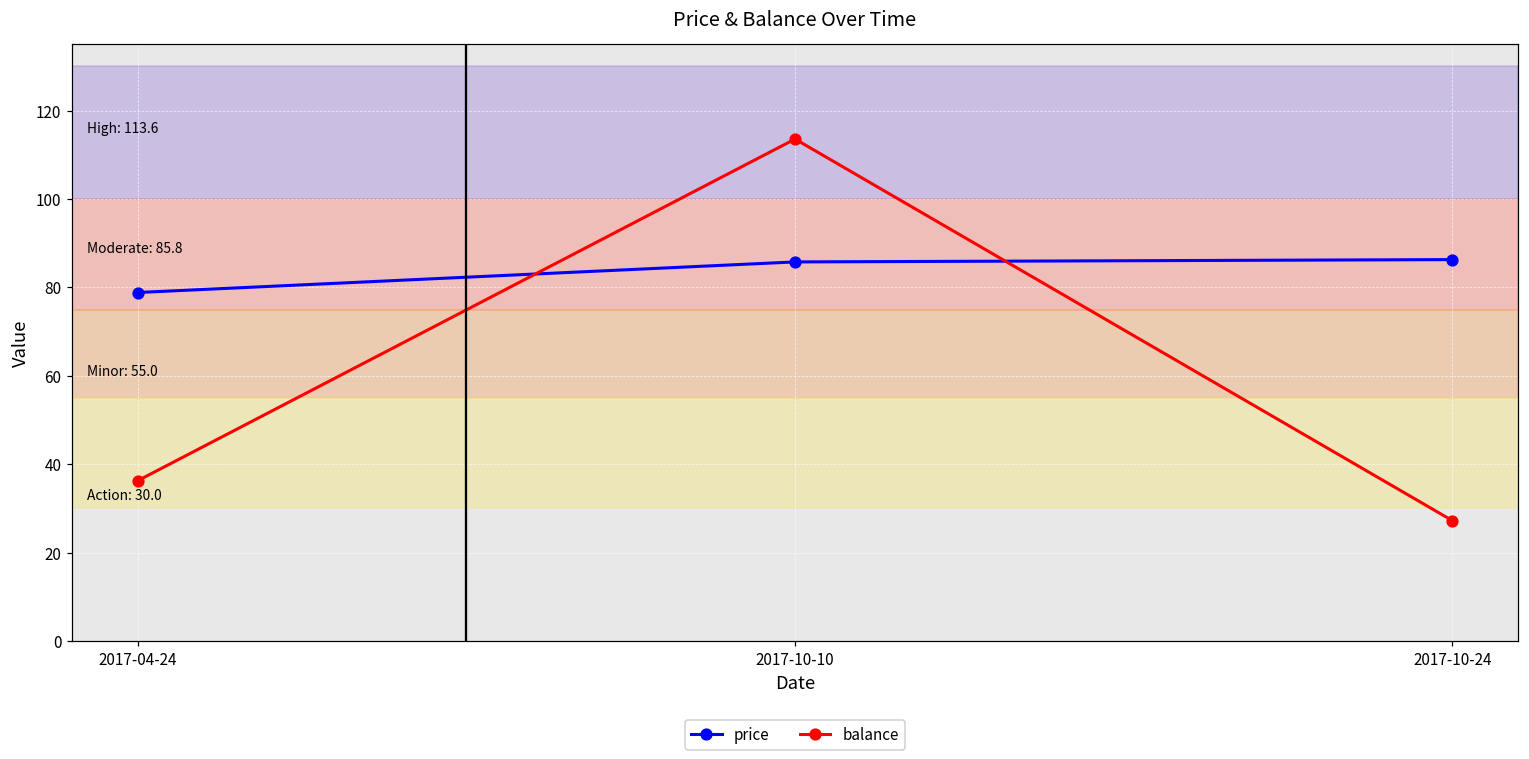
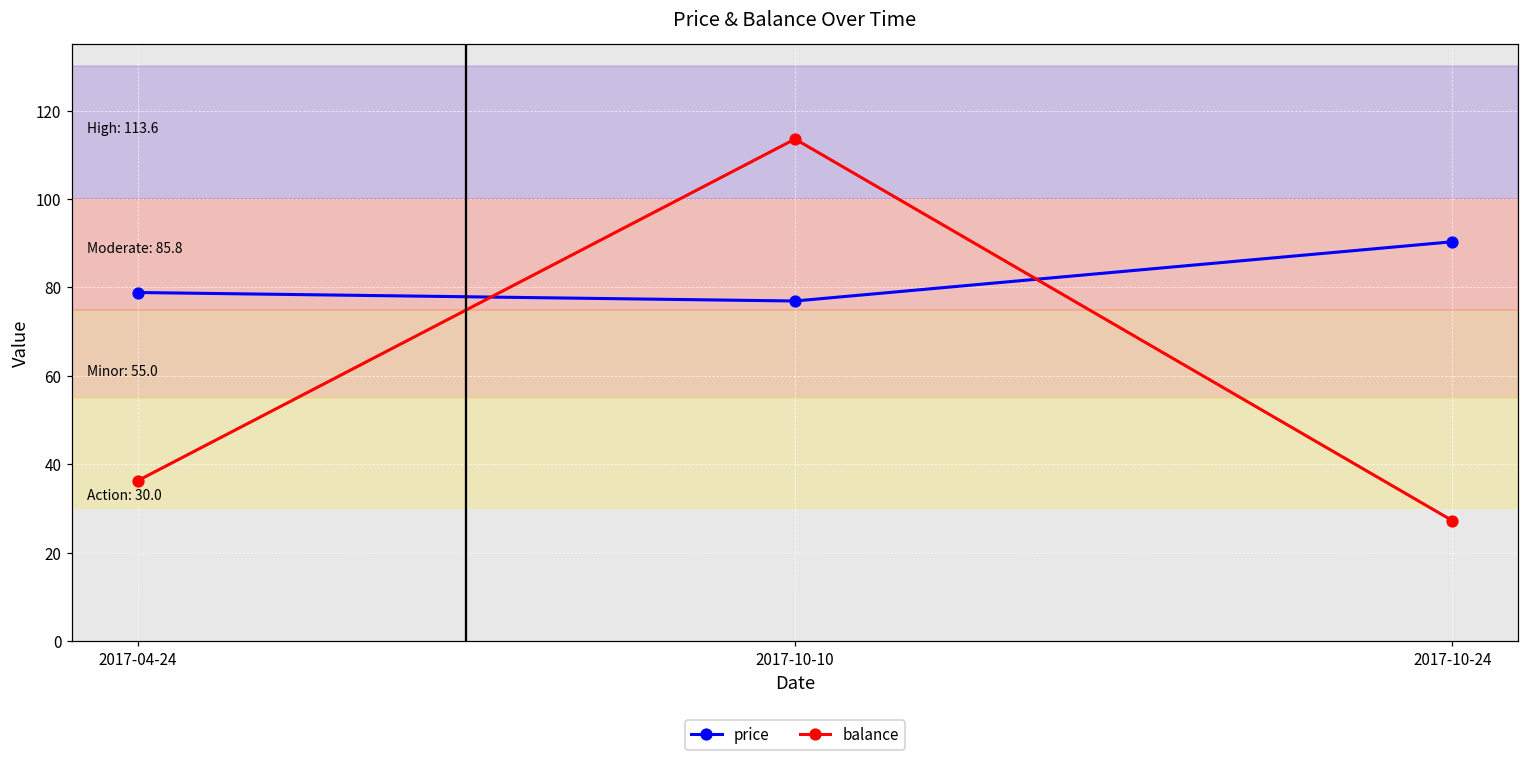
  {
    "price": {
      "2017-04-24": 79,
-     "2017-10-10": 86,
-     "2017-10-24": 86
+     "2017-10-10": 77,
+     "2017-10-24": 90
    },
    "balance": {
      "2017-10-10": 114,
      "2017-10-24": 27
    }
  }
